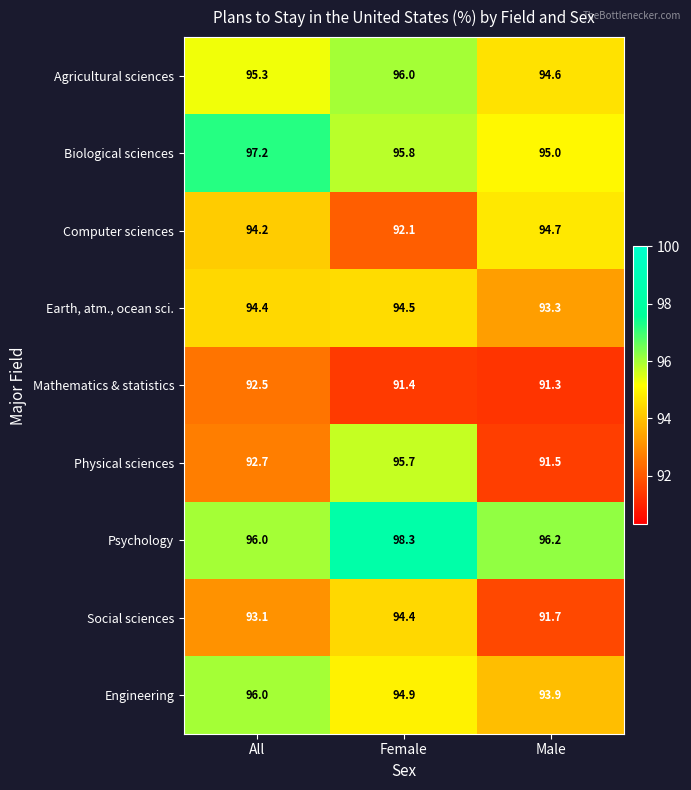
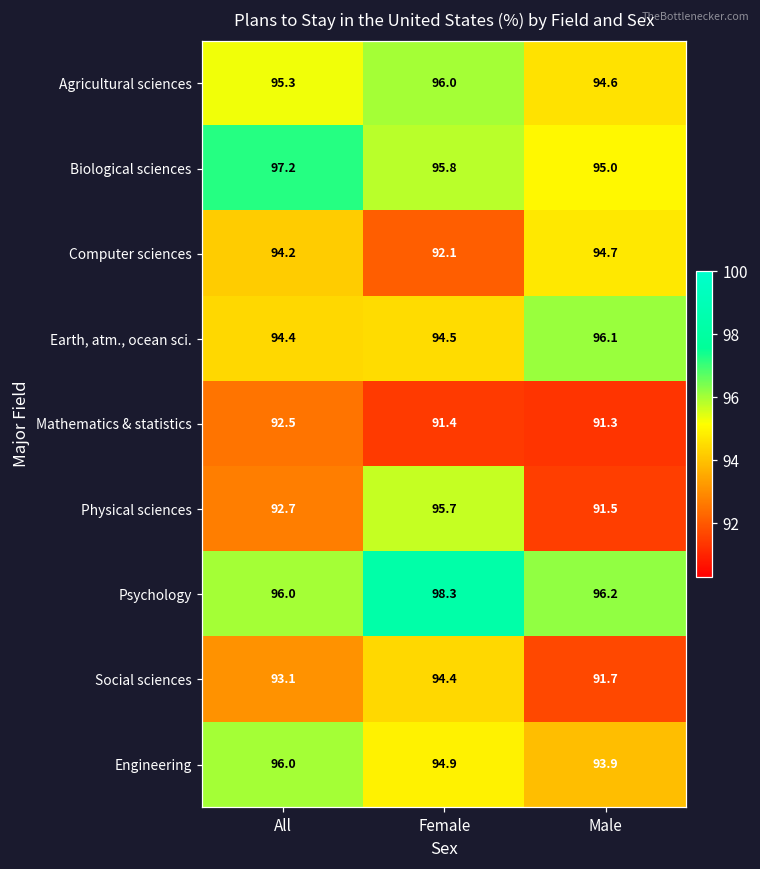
  {
    "Agricultural sciences": {
      "All": 95.3,
      "Female": 96.0,
      "Male": 94.6
    },
    "Biological sciences": {
      "All": 97.2,
      "Female": 95.8,
      "Male": 95.0
    },
    "Computer sciences": {
      "All": 94.2,
      "Female": 92.1,
      "Male": 94.7
    },
    "Earth, atm., ocean sci.": {
      "All": 94.4,
      "Female": 94.5,
-     "Male": 93.3
+     "Male": 96.1
    },
    "Mathematics & statistics": {
      "All": 92.5,
      "Female": 91.4,
      "Male": 91.3
    },
    "Physical sciences": {
      "All": 92.7,
      "Female": 95.7,
      "Male": 91.5
    },
    "Psychology": {
      "All": 96.0,
      "Female": 98.3,
      "Male": 96.2
    },
    "Social sciences": {
      "All": 93.1,
      "Female": 94.4,
      "Male": 91.7
    },
    "Engineering": {
      "All": 96.0,
      "Female": 94.9,
      "Male": 93.9
    }
  }
